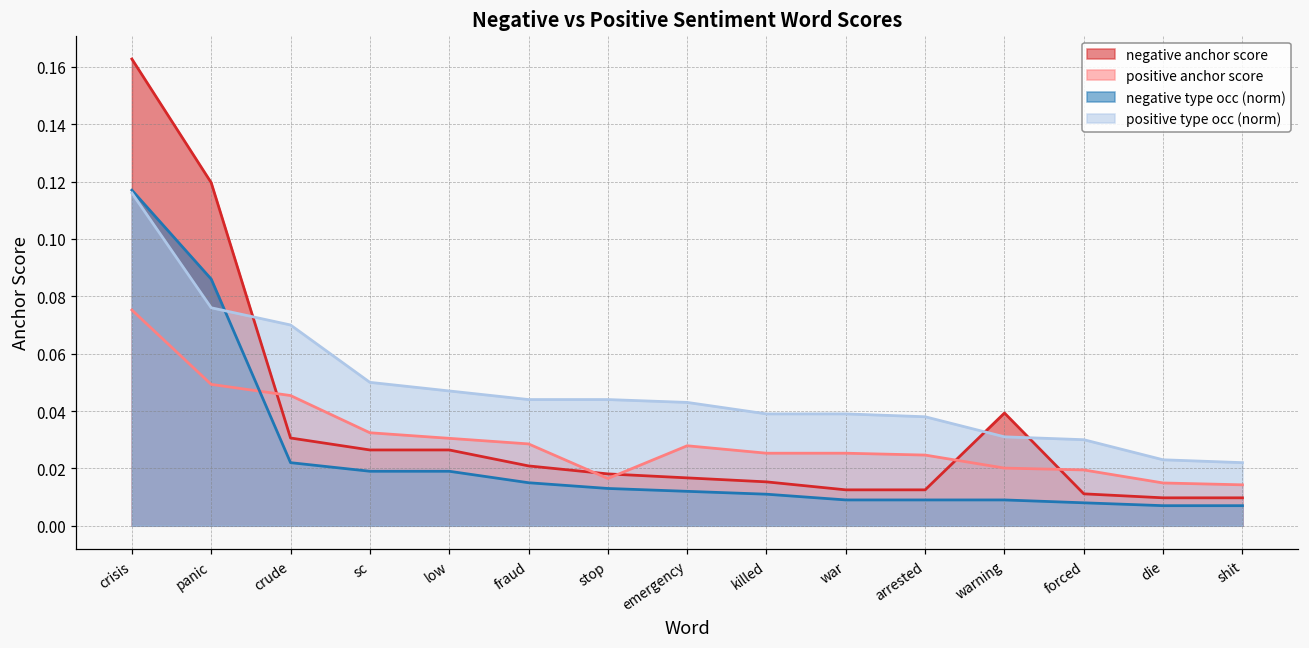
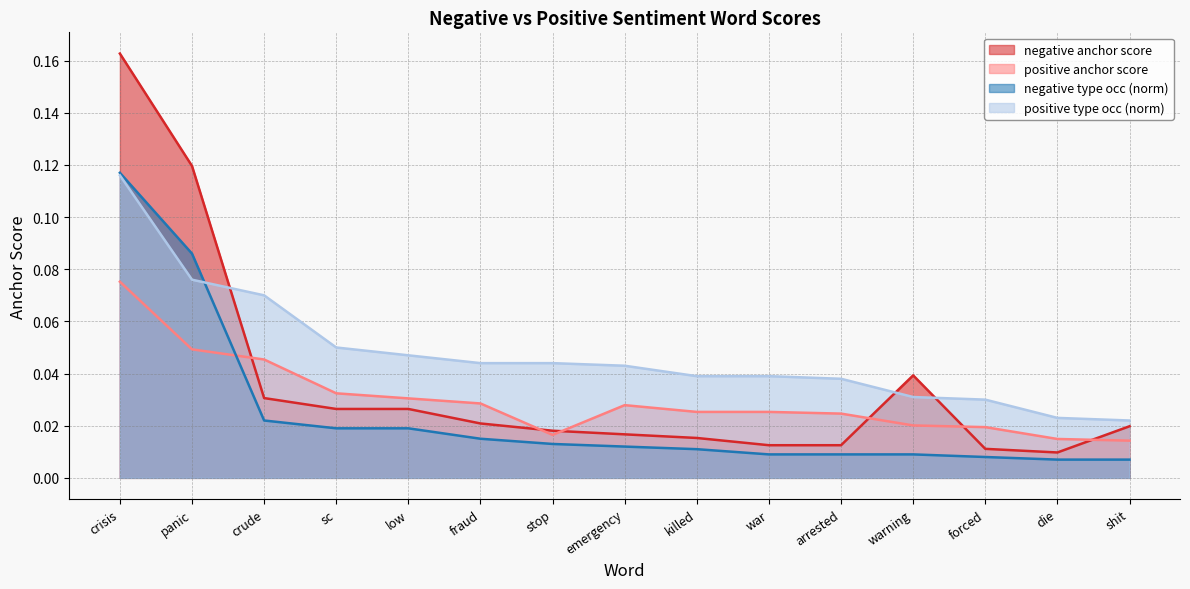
  {
    "negative anchor score": {
      "crisis": 0.163,
      "panic": 0.120,
      "crude": 0.031,
      "sc": 0.026,
      "low": 0.026,
      "fraud": 0.021,
      "stop": 0.018,
      "emergency": 0.017,
      "killed": 0.015,
      "war": 0.013,
      "arrested": 0.013,
      "warning": 0.039,
      "forced": 0.011,
      "die": 0.010,
-     "shit": 0.010
+     "shit": 0.020
    },
    "positive anchor score": {
      "crisis": 0.075,
      "panic": 0.049,
      "crude": 0.045,
      "sc": 0.032,
      "low": 0.030,
      "fraud": 0.029,
      "stop": 0.016,
      "emergency": 0.028,
      "killed": 0.025,
      "war": 0.025,
      "arrested": 0.025,
      "warning": 0.020,
      "forced": 0.019,
      "die": 0.015,
      "shit": 0.014
    },
    "negative type occ (norm)": {
      "crisis": 0.117,
      "panic": 0.086,
      "crude": 0.022,
      "sc": 0.019,
      "low": 0.019,
      "fraud": 0.015,
      "stop": 0.013,
      "emergency": 0.012,
      "killed": 0.011,
      "war": 0.009,
      "arrested": 0.009,
      "warning": 0.009,
      "forced": 0.008,
      "die": 0.007,
      "shit": 0.007
    },
    "positive type occ (norm)": {
      "crisis": 0.116,
      "panic": 0.076,
      "crude": 0.070,
      "sc": 0.050,
      "low": 0.047,
      "fraud": 0.044,
      "stop": 0.044,
      "emergency": 0.043,
      "killed": 0.039,
      "war": 0.039,
      "arrested": 0.038,
      "warning": 0.031,
      "forced": 0.030,
      "die": 0.023,
      "shit": 0.022
    }
  }
